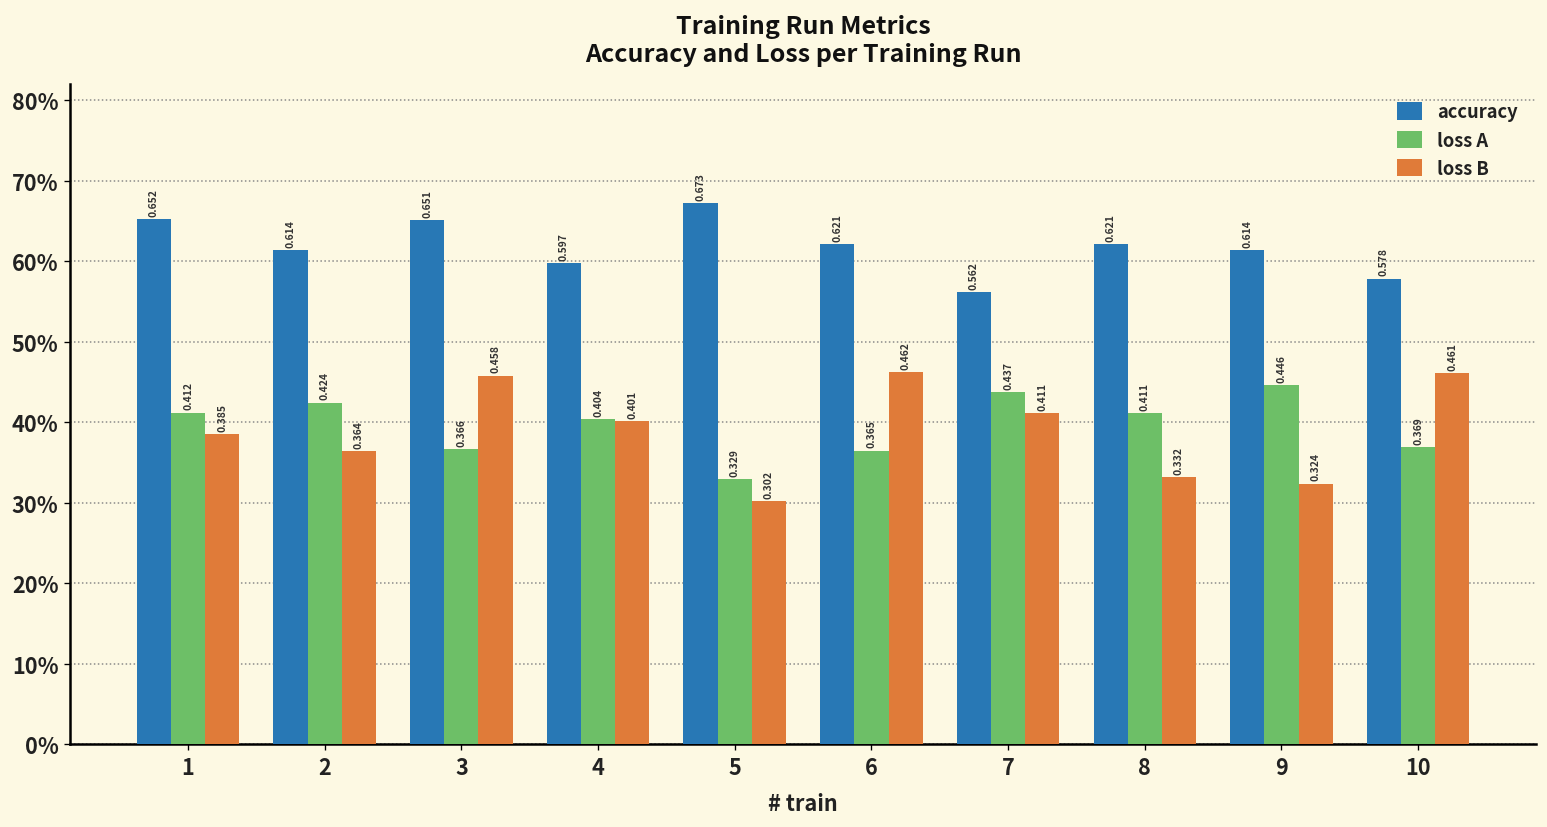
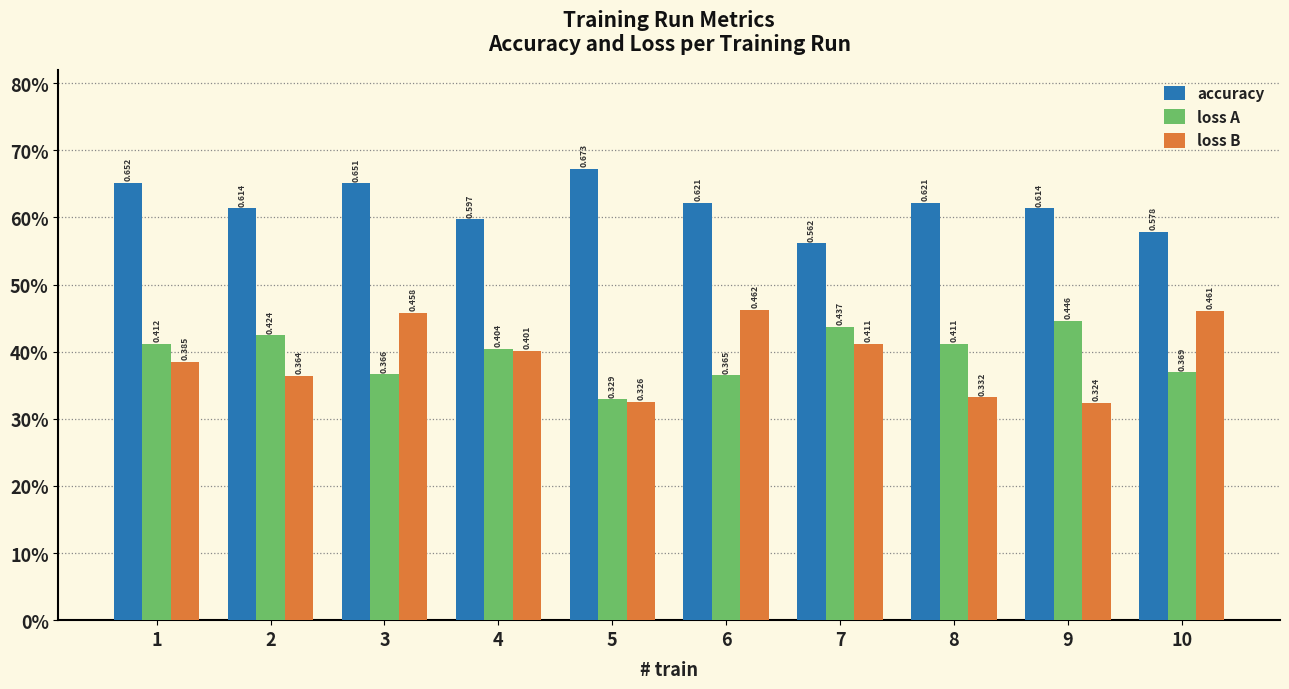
  {
    "accuracy": {
      "1": 0.652,
      "2": 0.614,
      "3": 0.651,
      "4": 0.597,
      "5": 0.673,
      "6": 0.621,
      "7": 0.562,
      "8": 0.621,
      "9": 0.614,
      "10": 0.578
    },
    "loss A": {
      "1": 0.412,
      "2": 0.424,
      "3": 0.366,
      "4": 0.404,
      "5": 0.329,
      "6": 0.365,
      "7": 0.437,
      "8": 0.411,
      "9": 0.446,
      "10": 0.369
    },
    "loss B": {
      "1": 0.385,
      "2": 0.364,
      "3": 0.458,
      "4": 0.401,
-     "5": 0.302,
+     "5": 0.326,
      "6": 0.462,
      "7": 0.411,
      "8": 0.332,
      "9": 0.324,
      "10": 0.461
    }
  }
